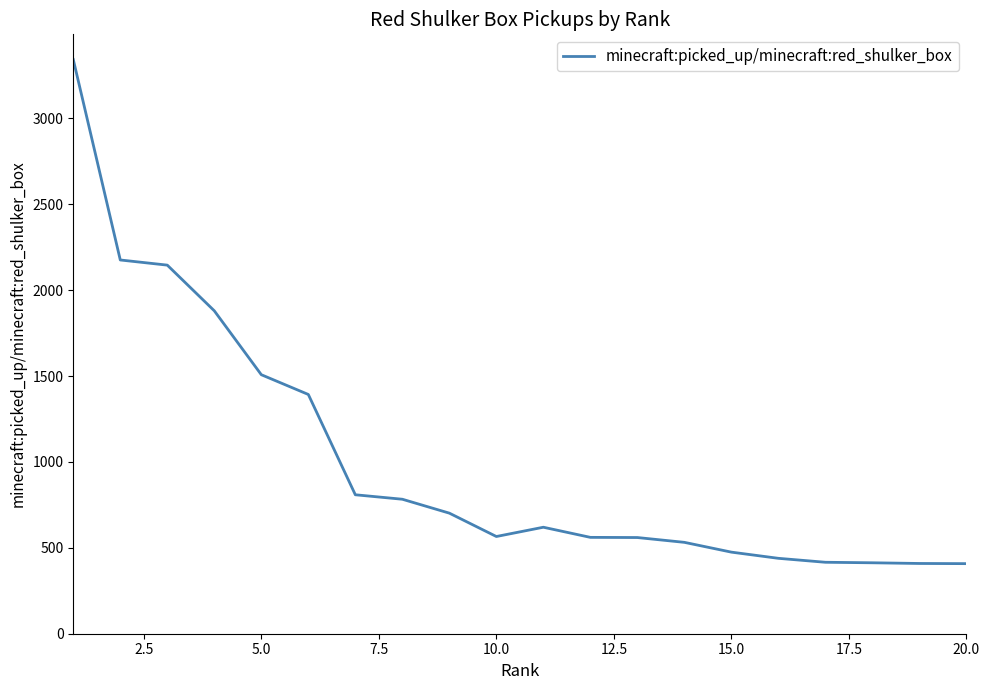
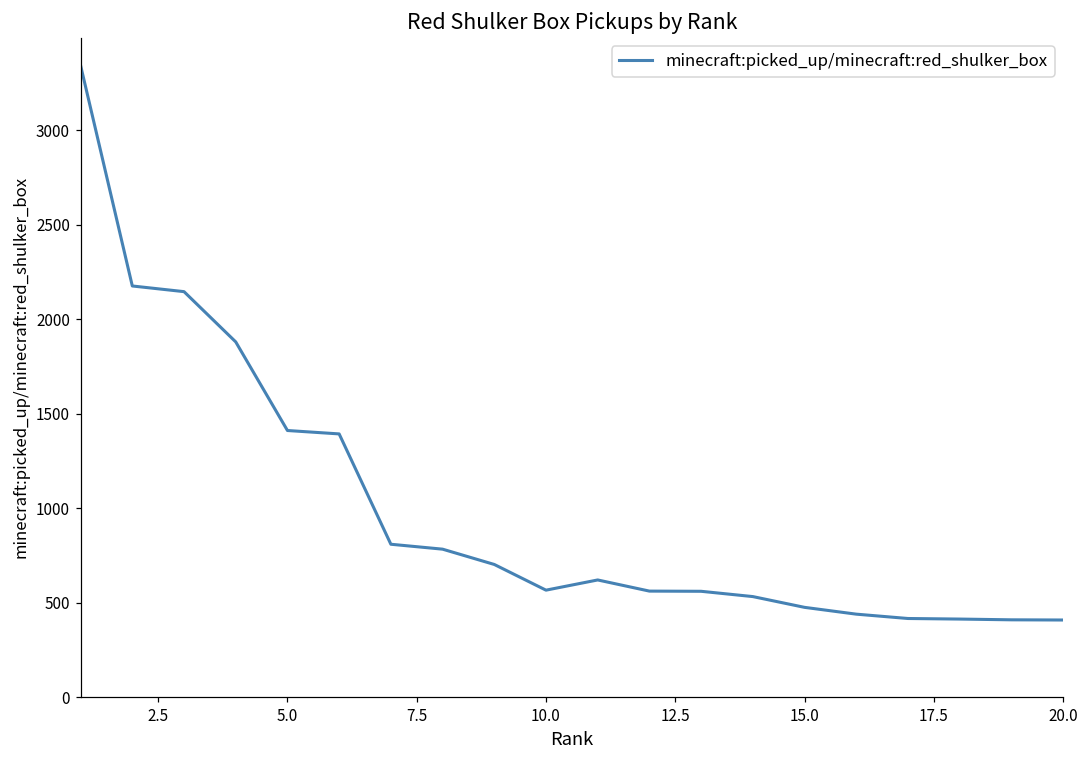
  {
-   "5.0": 1510,
+   "5.0": 1410,
    "10.0": 570,
    "15.0": 480,
    "20.0": 410
  }
